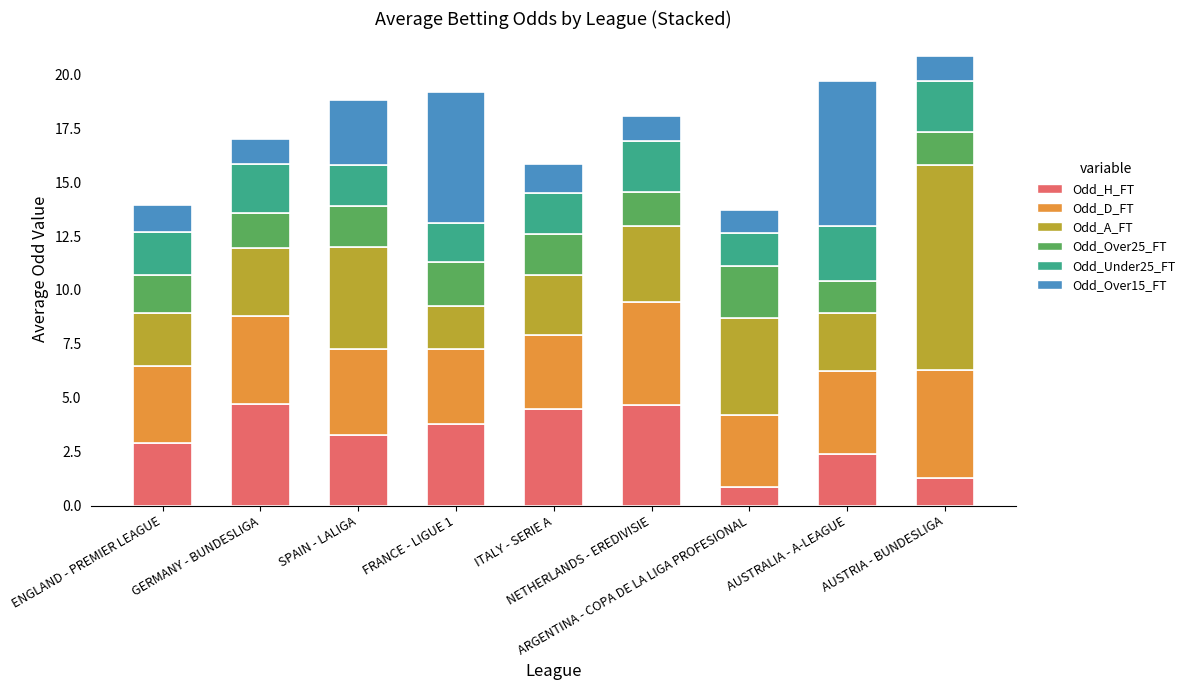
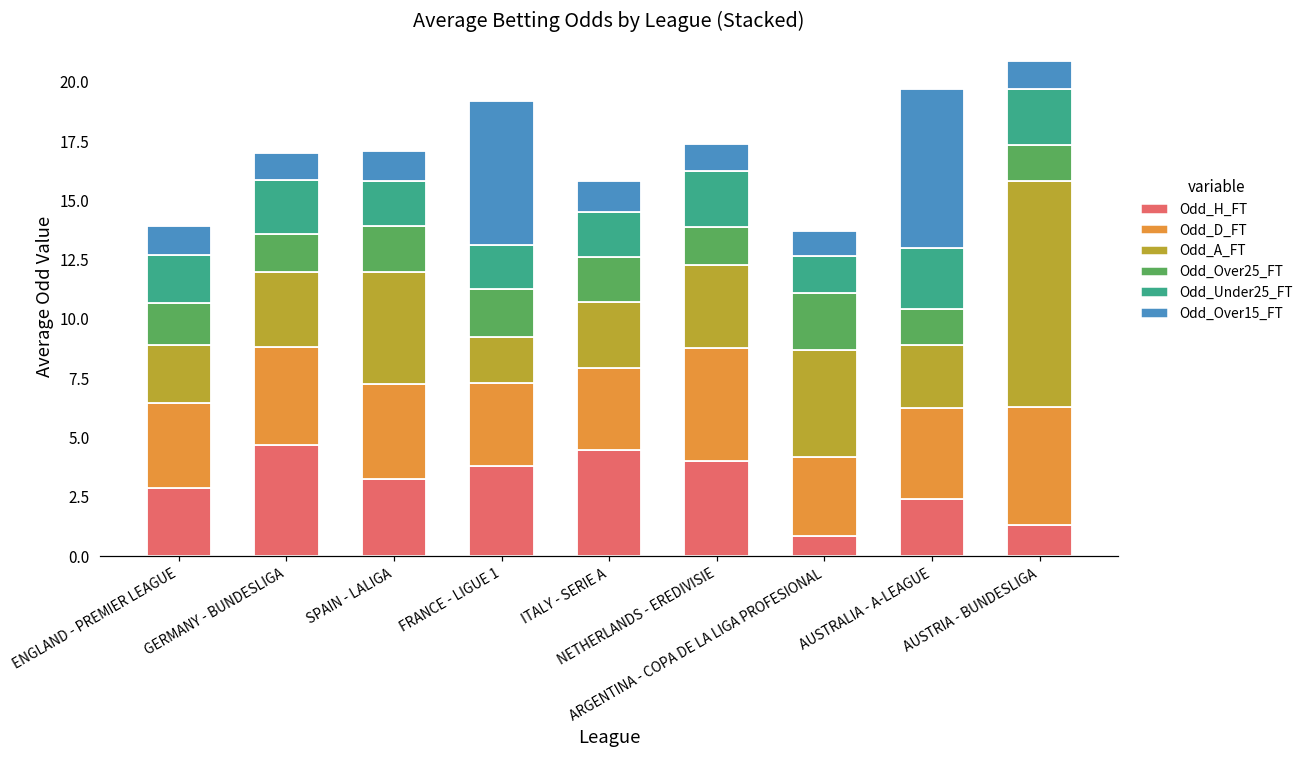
  {
    "Odd_H_FT": {
      "ENGLAND - PREMIER LEAGUE": 2.9,
      "GERMANY - BUNDESLIGA": 4.7,
      "SPAIN - LALIGA": 3.3,
      "FRANCE - LIGUE 1": 3.8,
      "ITALY - SERIE A": 4.5,
-     "NETHERLANDS - EREDIVISIE": 4.7,
+     "NETHERLANDS - EREDIVISIE": 4.0,
      "ARGENTINA - COPA DE LA LIGA PROFESIONAL": 0.9,
      "AUSTRALIA - A-LEAGUE": 2.4,
      "AUSTRIA - BUNDESLIGA": 1.3
    },
    "Odd_Over15_FT": {
      "ENGLAND - PREMIER LEAGUE": 1.2,
      "GERMANY - BUNDESLIGA": 1.2,
-     "SPAIN - LALIGA": 3.0,
+     "SPAIN - LALIGA": 1.3,
      "FRANCE - LIGUE 1": 6.1,
      "ITALY - SERIE A": 1.3,
      "NETHERLANDS - EREDIVISIE": 1.1,
      "ARGENTINA - COPA DE LA LIGA PROFESIONAL": 1.1,
      "AUSTRALIA - A-LEAGUE": 6.7,
      "AUSTRIA - BUNDESLIGA": 1.2
    }
  }
